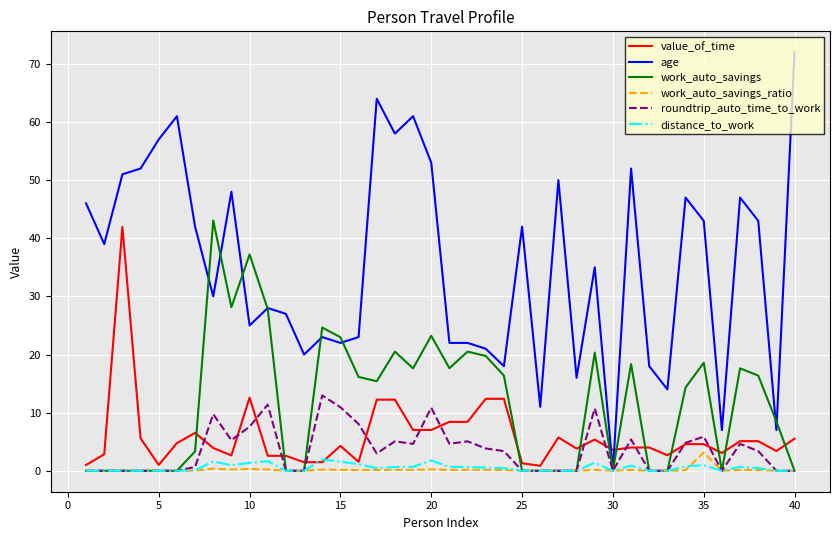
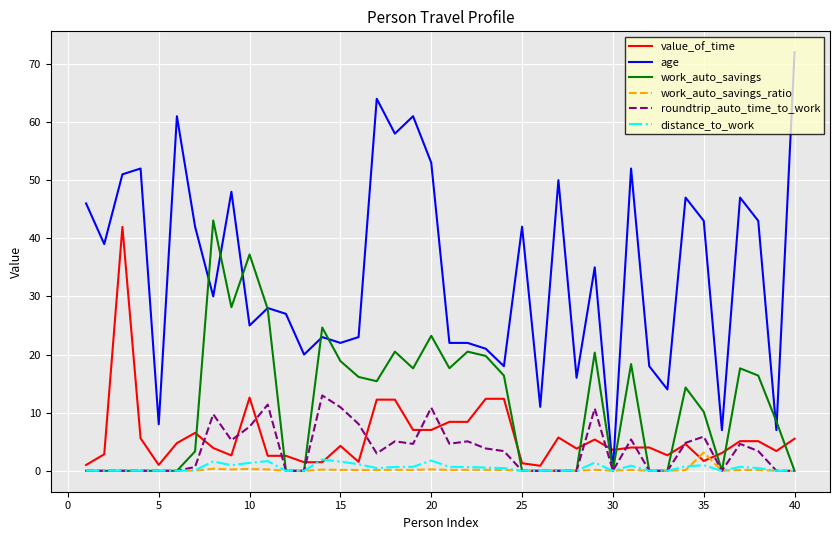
  {
    "value_of_time": {
      "5": 1,
      "10": 13,
      "15": 4,
      "20": 7,
      "25": 1,
      "30": 4,
-     "35": 5,
+     "35": 2,
      "40": 6
    },
    "age": {
-     "5": 57,
+     "5": 8,
      "10": 25,
      "15": 22,
      "20": 53,
      "25": 42,
      "35": 43
    },
    "work_auto_savings": {
      "10": 37,
-     "15": 23,
+     "15": 19,
      "20": 23,
-     "35": 19
+     "35": 10
    },
    "work_auto_savings_ratio": {
      "10": 0,
      "15": 0,
      "20": 0,
      "35": 3
    },
    "roundtrip_auto_time_to_work": {
      "10": 8,
      "15": 11,
      "20": 11,
      "35": 6
    },
    "distance_to_work": {
      "10": 1,
      "15": 2,
      "20": 2,
      "35": 1
    }
  }
